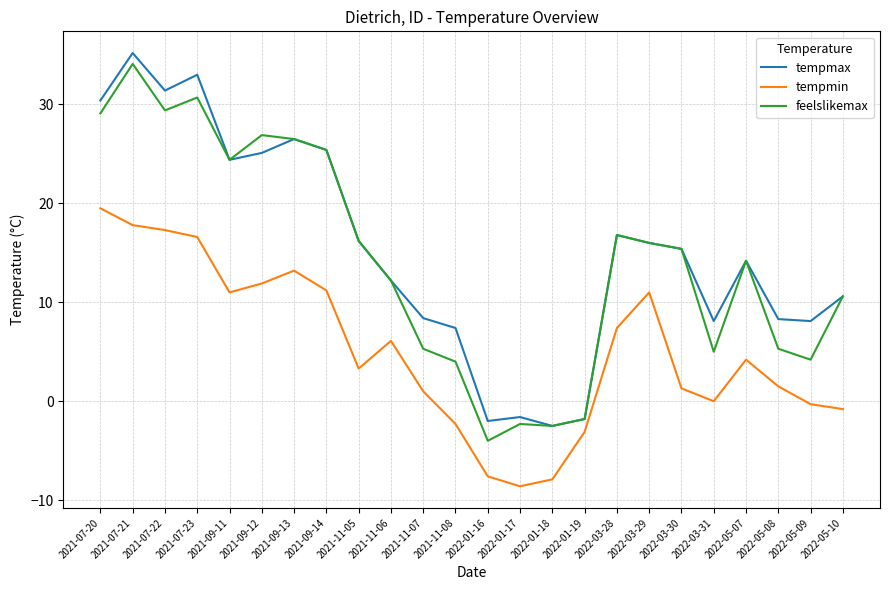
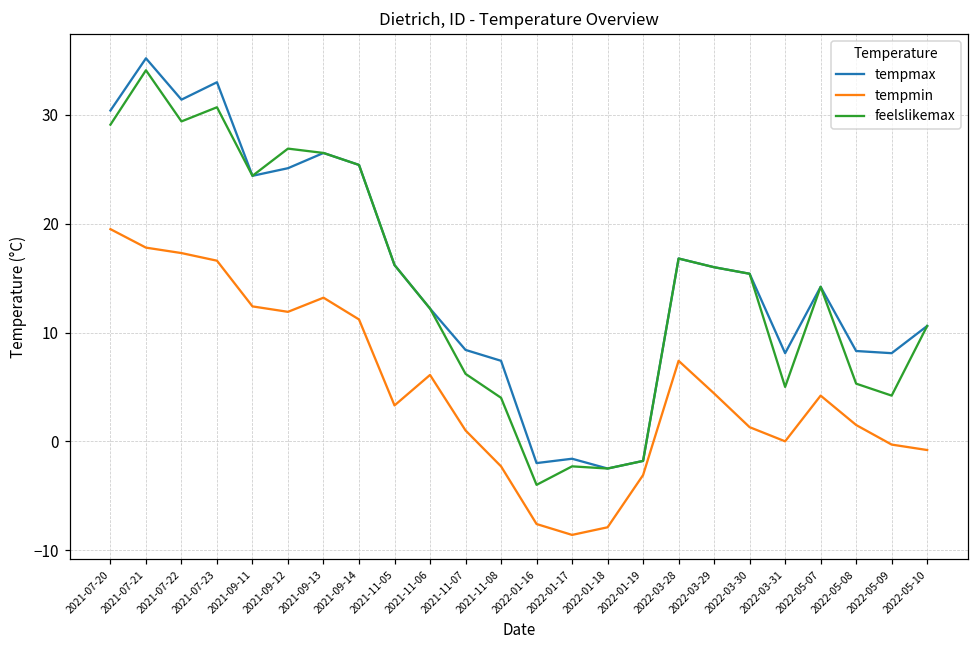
  {
    "tempmax": {
      "2021-07-20": 30,
      "2021-07-21": 35,
      "2021-07-22": 31,
      "2021-07-23": 33,
      "2021-09-12": 25,
      "2021-11-07": 8,
      "2021-11-08": 7,
      "2022-01-16": -2,
      "2022-01-17": -2,
      "2022-03-31": 8,
      "2022-05-08": 8,
      "2022-05-09": 8
    },
    "tempmin": {
      "2021-07-20": 20,
      "2021-07-21": 18,
      "2021-07-22": 17,
      "2021-07-23": 17,
-     "2021-09-11": 11,
+     "2021-09-11": 12,
      "2021-09-12": 12,
      "2021-09-13": 13,
      "2021-09-14": 11,
      "2021-11-05": 3,
      "2021-11-06": 6,
      "2021-11-07": 1,
      "2021-11-08": -2,
      "2022-01-16": -8,
      "2022-01-17": -9,
      "2022-01-18": -8,
      "2022-01-19": -3,
      "2022-03-28": 7,
-     "2022-03-29": 11,
+     "2022-03-29": 4,
      "2022-03-30": 1,
      "2022-03-31": 0,
      "2022-05-07": 4,
      "2022-05-08": 2,
      "2022-05-09": 0,
      "2022-05-10": -1
    },
    "feelslikemax": {
      "2021-07-20": 29,
      "2021-07-21": 34,
      "2021-07-22": 29,
      "2021-07-23": 31,
      "2021-09-12": 27,
-     "2021-11-07": 5,
+     "2021-11-07": 6,
      "2021-11-08": 4,
      "2022-01-16": -4,
      "2022-01-17": -2,
      "2022-03-31": 5,
      "2022-05-08": 5,
      "2022-05-09": 4
    }
  }
